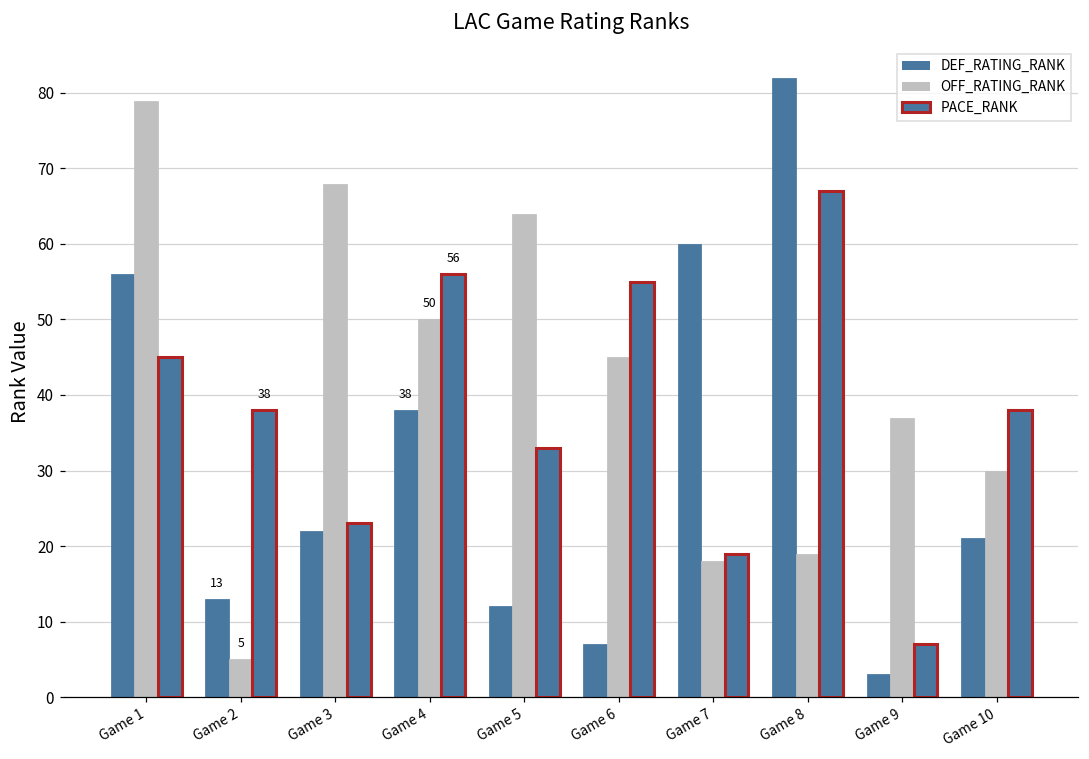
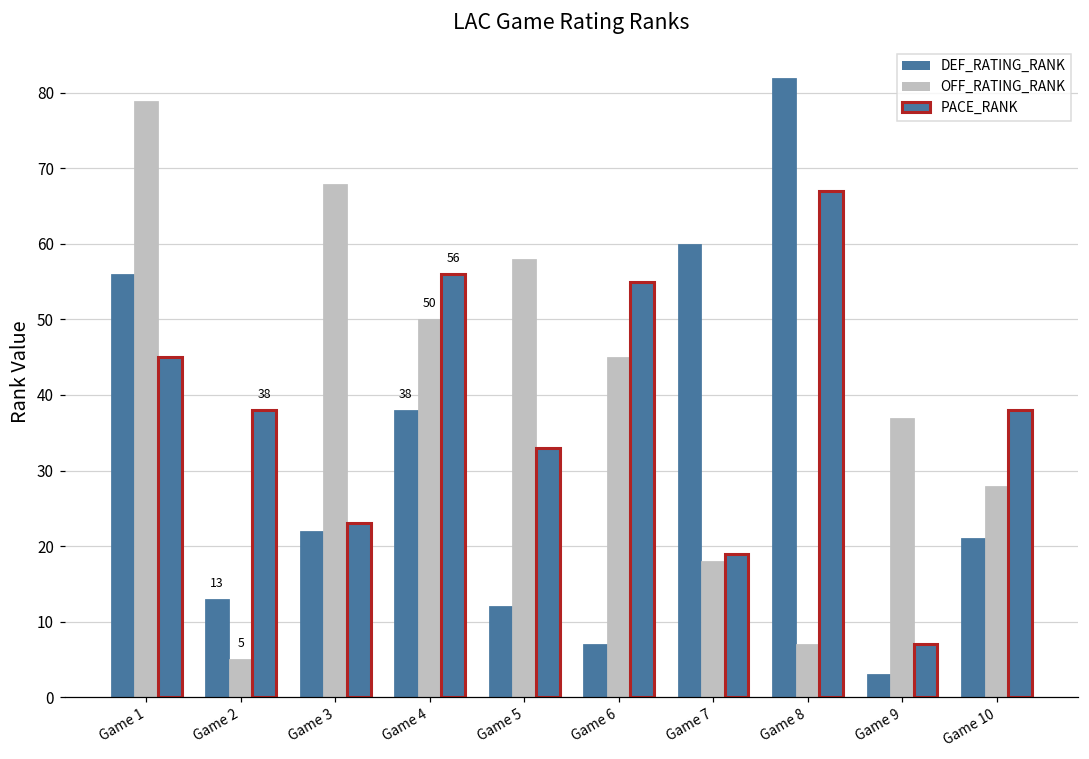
  {
    "OFF_RATING_RANK": {
      "Game 1": 79,
      "Game 3": 68,
-     "Game 5": 64,
+     "Game 5": 58,
      "Game 6": 45,
      "Game 7": 18,
-     "Game 8": 19,
+     "Game 8": 7,
      "Game 9": 37,
-     "Game 10": 30
+     "Game 10": 28
    }
  }
